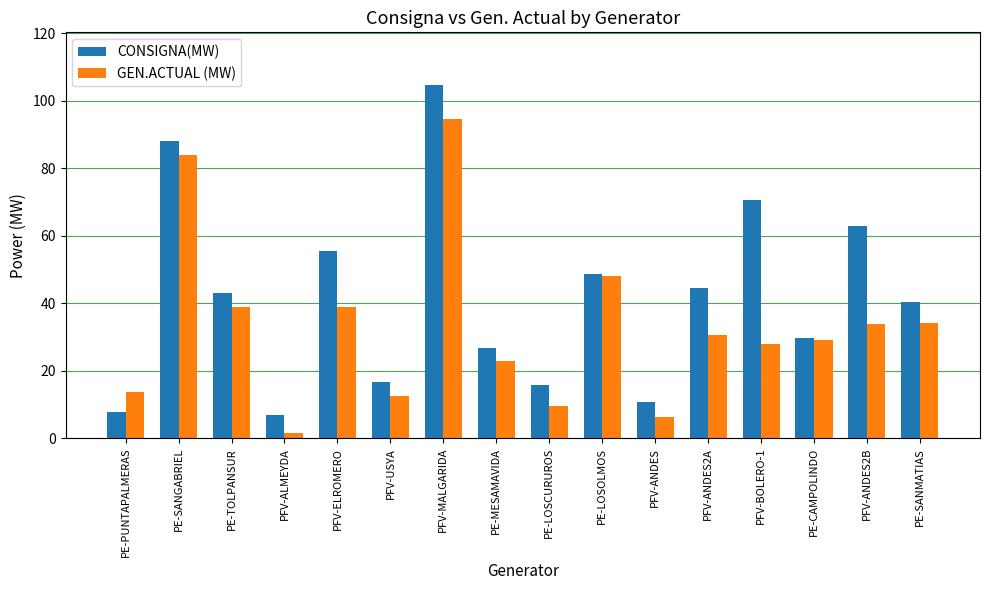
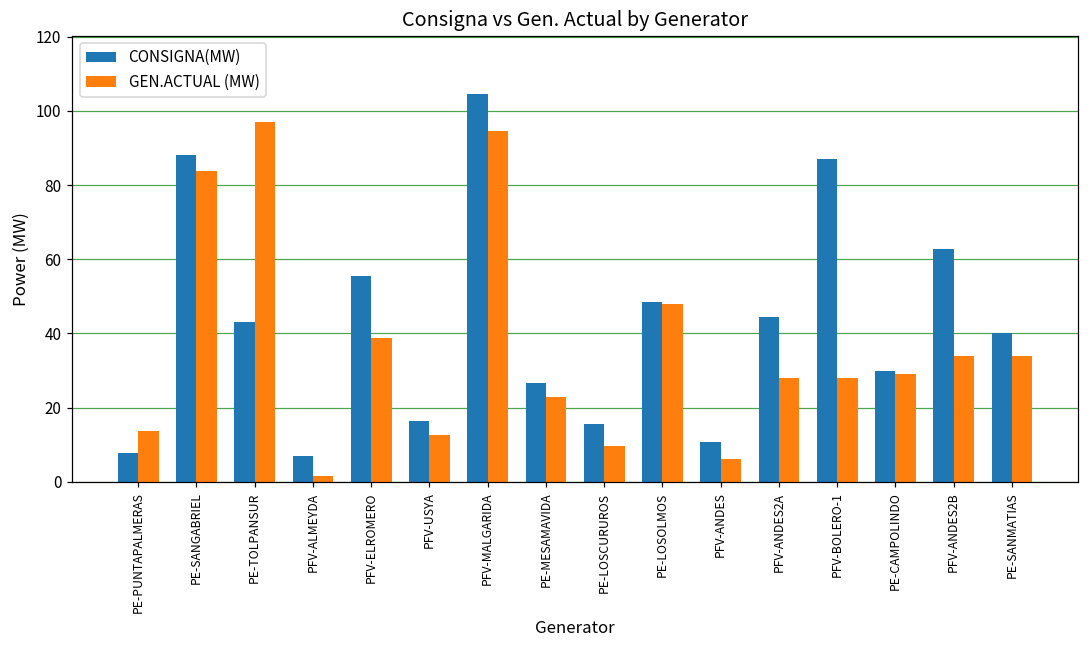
  {
    "CONSIGNA(MW)": {
      "PE-PUNTAPALMERAS": 8,
      "PE-SANGABRIEL": 88,
      "PE-TOLPANSUR": 43,
      "PFV-ALMEYDA": 7,
      "PFV-ELROMERO": 55,
      "PFV-USYA": 17,
      "PFV-MALGARIDA": 105,
      "PE-MESAMAVIDA": 27,
      "PE-LOSCURUROS": 16,
      "PE-LOSOLMOS": 49,
      "PFV-ANDES": 11,
      "PFV-ANDES2A": 44,
-     "PFV-BOLERO-1": 71,
+     "PFV-BOLERO-1": 87,
      "PE-CAMPOLINDO": 30,
      "PFV-ANDES2B": 63,
      "PE-SANMATIAS": 40
    },
    "GEN.ACTUAL (MW)": {
      "PE-PUNTAPALMERAS": 14,
      "PE-SANGABRIEL": 84,
-     "PE-TOLPANSUR": 39,
+     "PE-TOLPANSUR": 97,
      "PFV-ALMEYDA": 2,
      "PFV-ELROMERO": 39,
      "PFV-USYA": 13,
      "PFV-MALGARIDA": 95,
      "PE-MESAMAVIDA": 23,
      "PE-LOSCURUROS": 10,
      "PE-LOSOLMOS": 48,
      "PFV-ANDES": 6,
-     "PFV-ANDES2A": 31,
+     "PFV-ANDES2A": 28,
      "PFV-BOLERO-1": 28,
      "PE-CAMPOLINDO": 29,
      "PFV-ANDES2B": 34,
      "PE-SANMATIAS": 34
    }
  }
